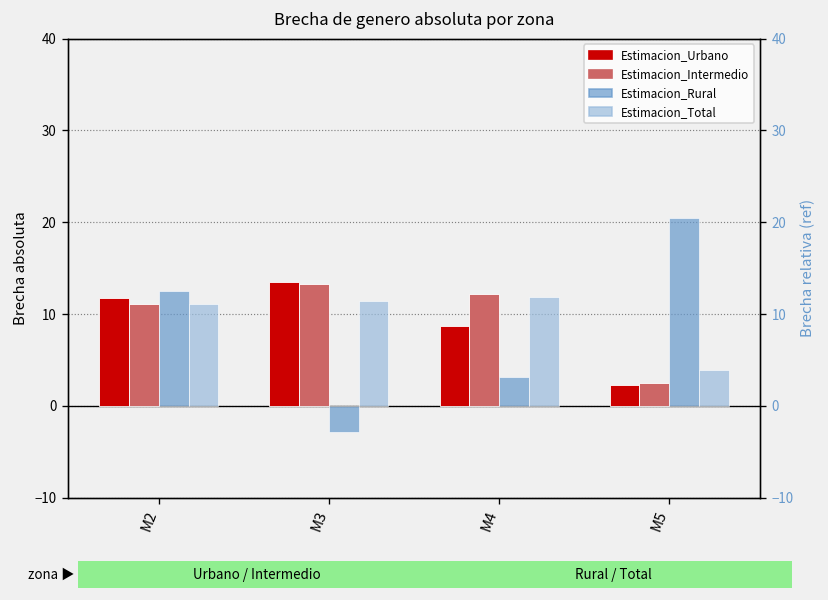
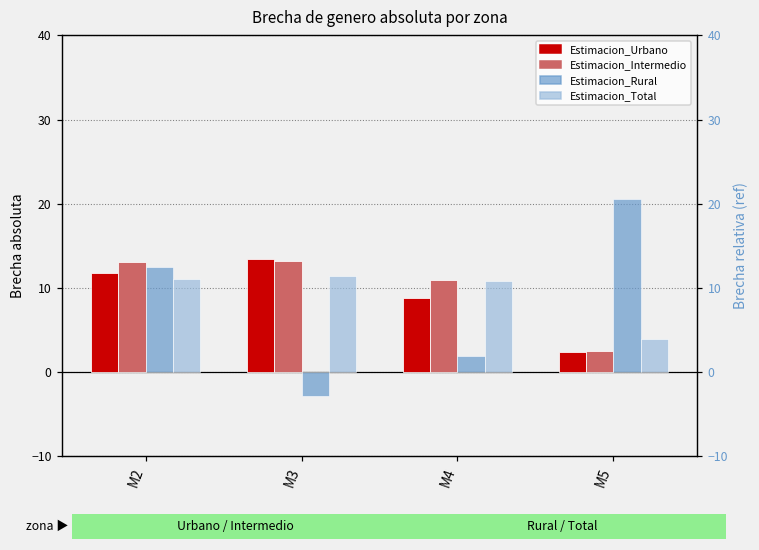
  {
    "Estimacion_Urbano": {
      "M2": 12,
      "M3": 13,
      "M4": 9,
      "M5": 2
    },
    "Estimacion_Intermedio": {
-     "M2": 11,
+     "M2": 13,
      "M3": 13,
-     "M4": 12,
+     "M4": 11,
      "M5": 2
    },
    "Estimacion_Rural": {
      "M2": 13,
      "M3": -3,
-     "M4": 3,
+     "M4": 2,
      "M5": 21
    },
    "Estimacion_Total": {
      "M2": 11,
      "M3": 11,
-     "M4": 12,
+     "M4": 11,
      "M5": 4
    }
  }
